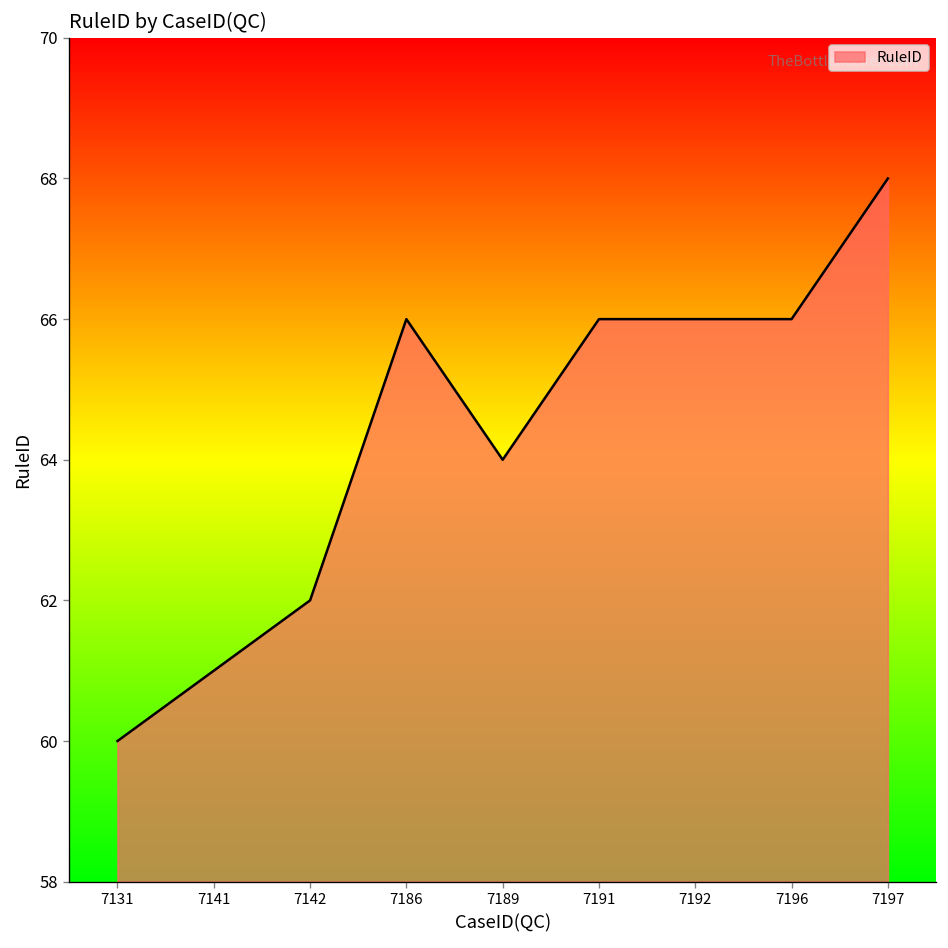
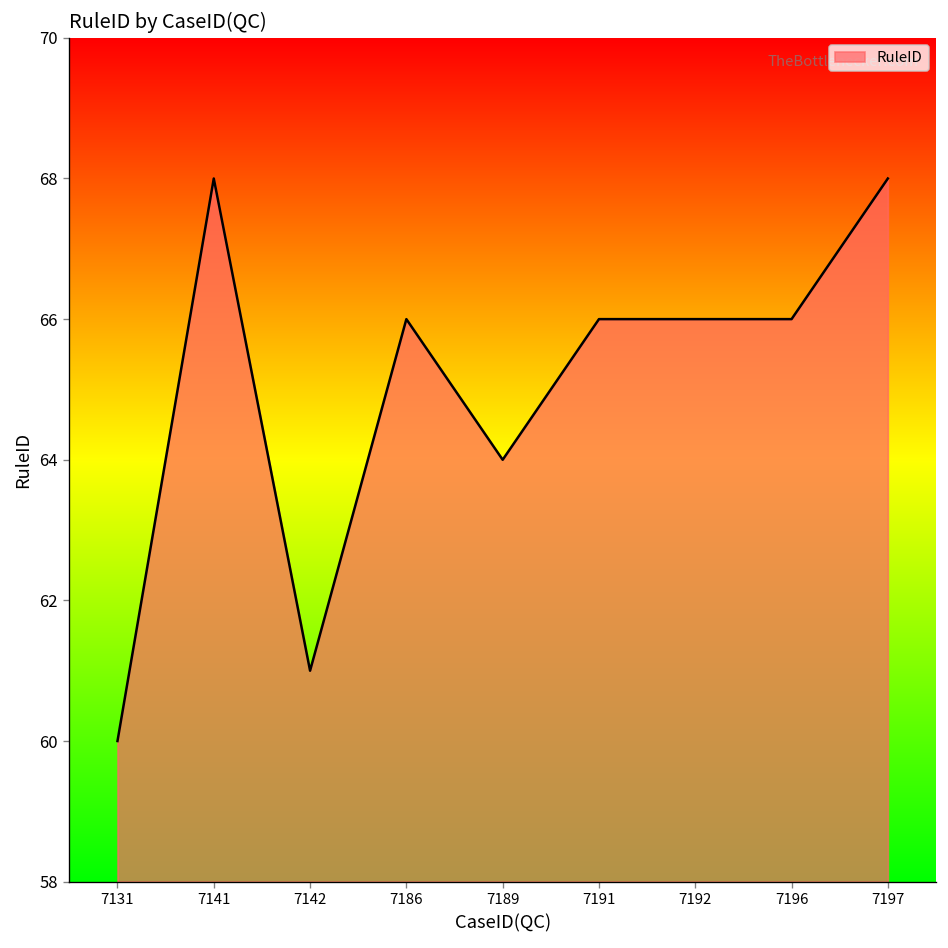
  {
    "7131": 60,
-   "7141": 61,
-   "7142": 62,
+   "7141": 68,
+   "7142": 61,
    "7186": 66,
    "7189": 64,
    "7191": 66,
    "7192": 66,
    "7196": 66,
    "7197": 68
  }
